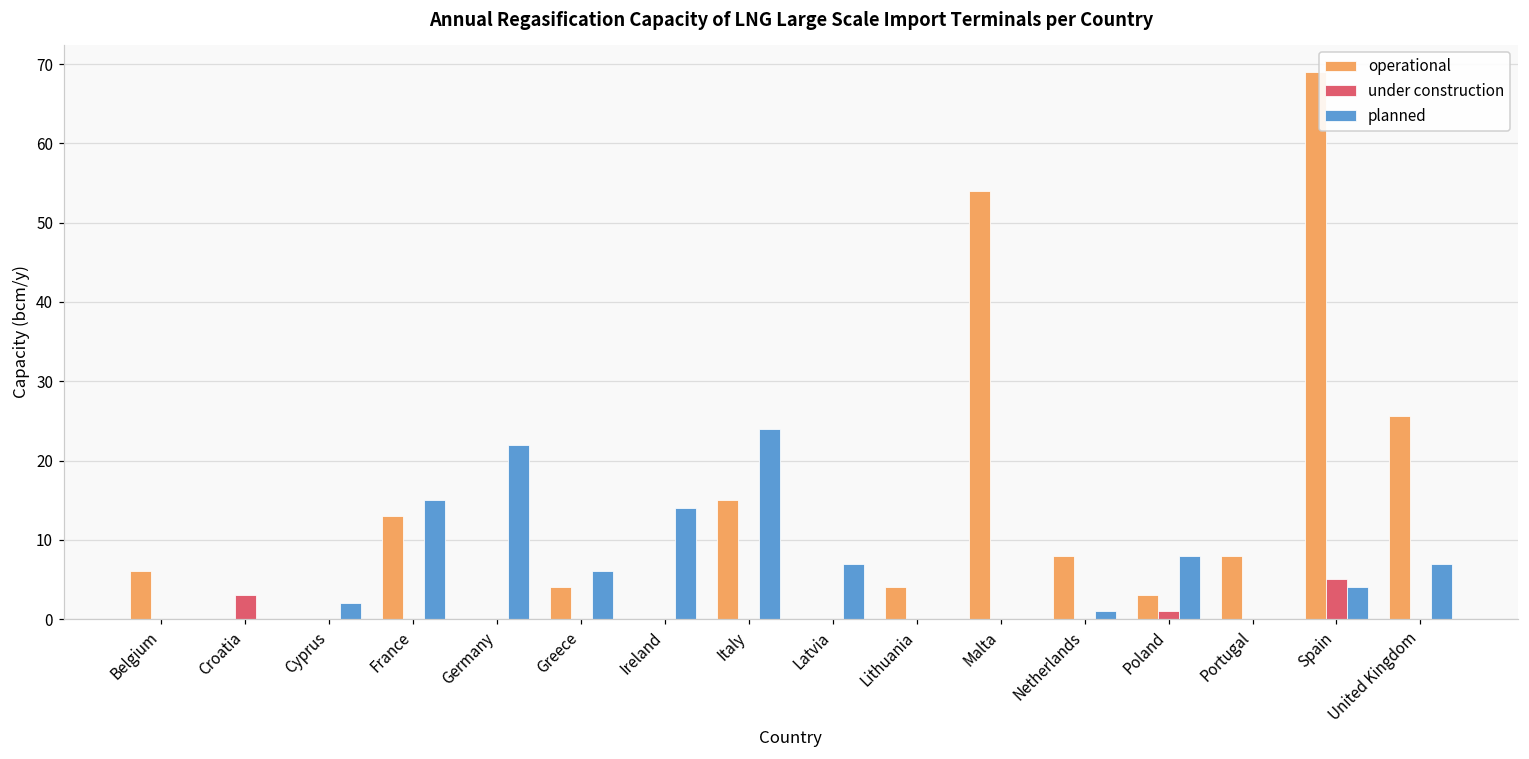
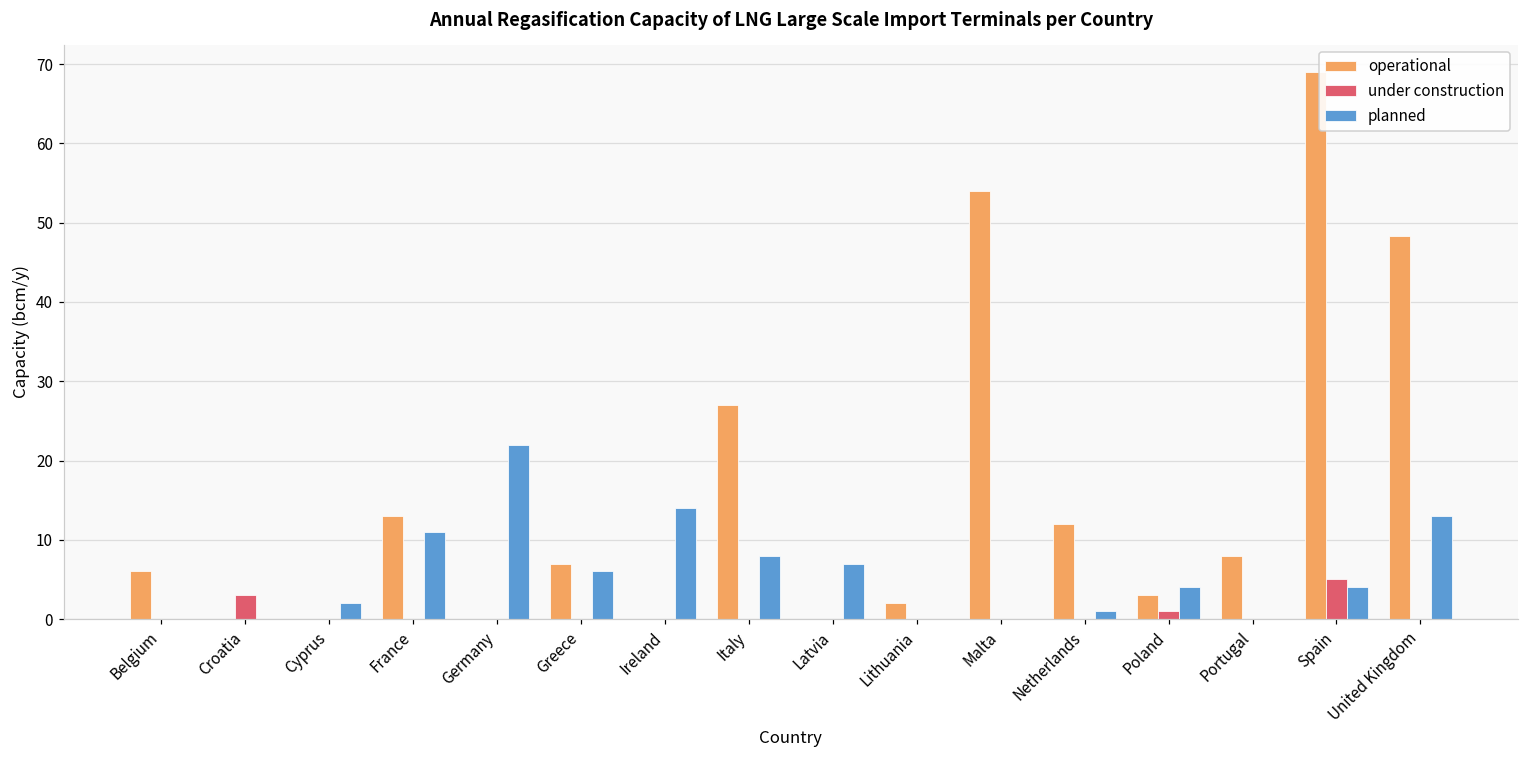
  {
    "operational": {
      "Belgium": 6,
      "Croatia": 0,
      "Cyprus": 0,
      "France": 13,
      "Germany": 0,
-     "Greece": 4,
+     "Greece": 7,
      "Ireland": 0,
-     "Italy": 15,
+     "Italy": 27,
      "Latvia": 0,
-     "Lithuania": 4,
+     "Lithuania": 2,
      "Malta": 54,
-     "Netherlands": 8,
+     "Netherlands": 12,
      "Poland": 3,
      "Portugal": 8,
      "Spain": 69,
-     "United Kingdom": 26
+     "United Kingdom": 48
    },
    "under construction": {
      "Belgium": 0,
      "Croatia": 3,
      "Cyprus": 0,
      "France": 0,
      "Germany": 0,
      "Greece": 0,
      "Ireland": 0,
      "Italy": 0,
      "Latvia": 0,
      "Lithuania": 0,
      "Malta": 0,
      "Netherlands": 0,
      "Poland": 1,
      "Portugal": 0,
      "Spain": 5,
      "United Kingdom": 0
    },
    "planned": {
      "Belgium": 0,
      "Croatia": 0,
      "Cyprus": 2,
-     "France": 15,
+     "France": 11,
      "Germany": 22,
      "Greece": 6,
      "Ireland": 14,
-     "Italy": 24,
+     "Italy": 8,
      "Latvia": 7,
      "Lithuania": 0,
      "Malta": 0,
      "Netherlands": 1,
-     "Poland": 8,
+     "Poland": 4,
      "Portugal": 0,
      "Spain": 4,
-     "United Kingdom": 7
+     "United Kingdom": 13
    }
  }
